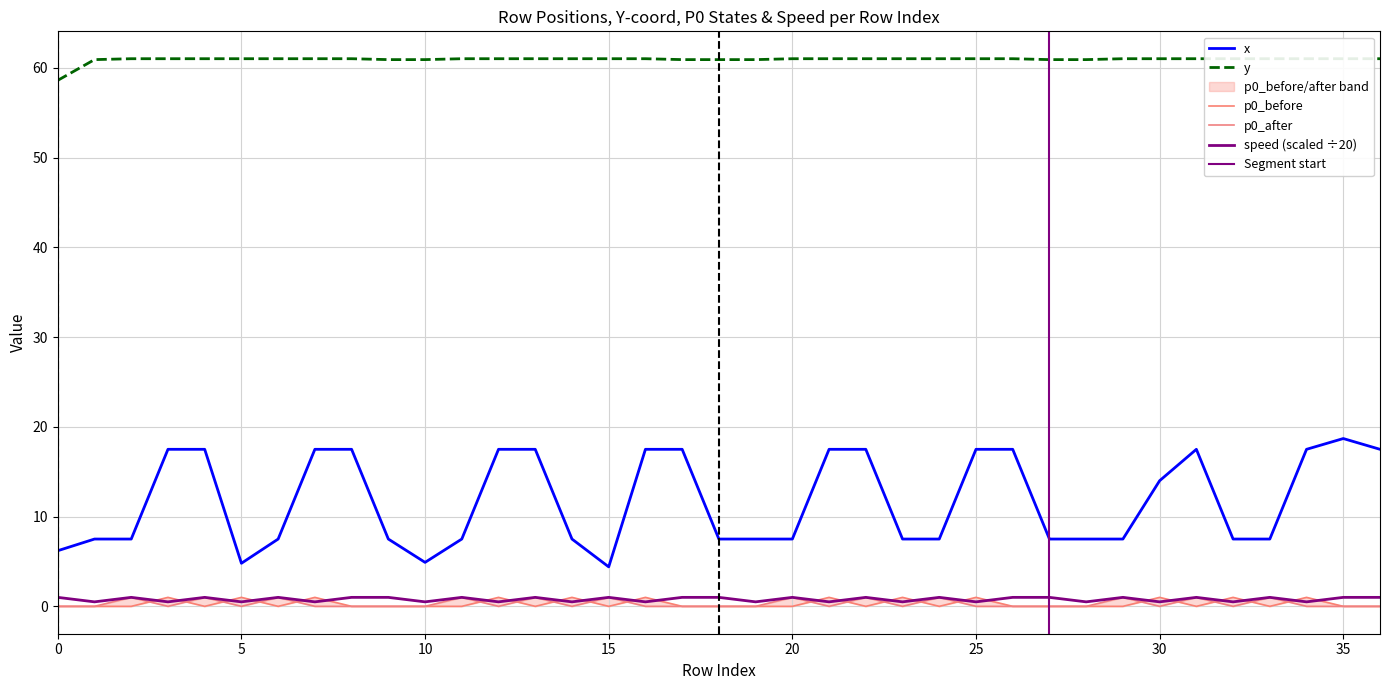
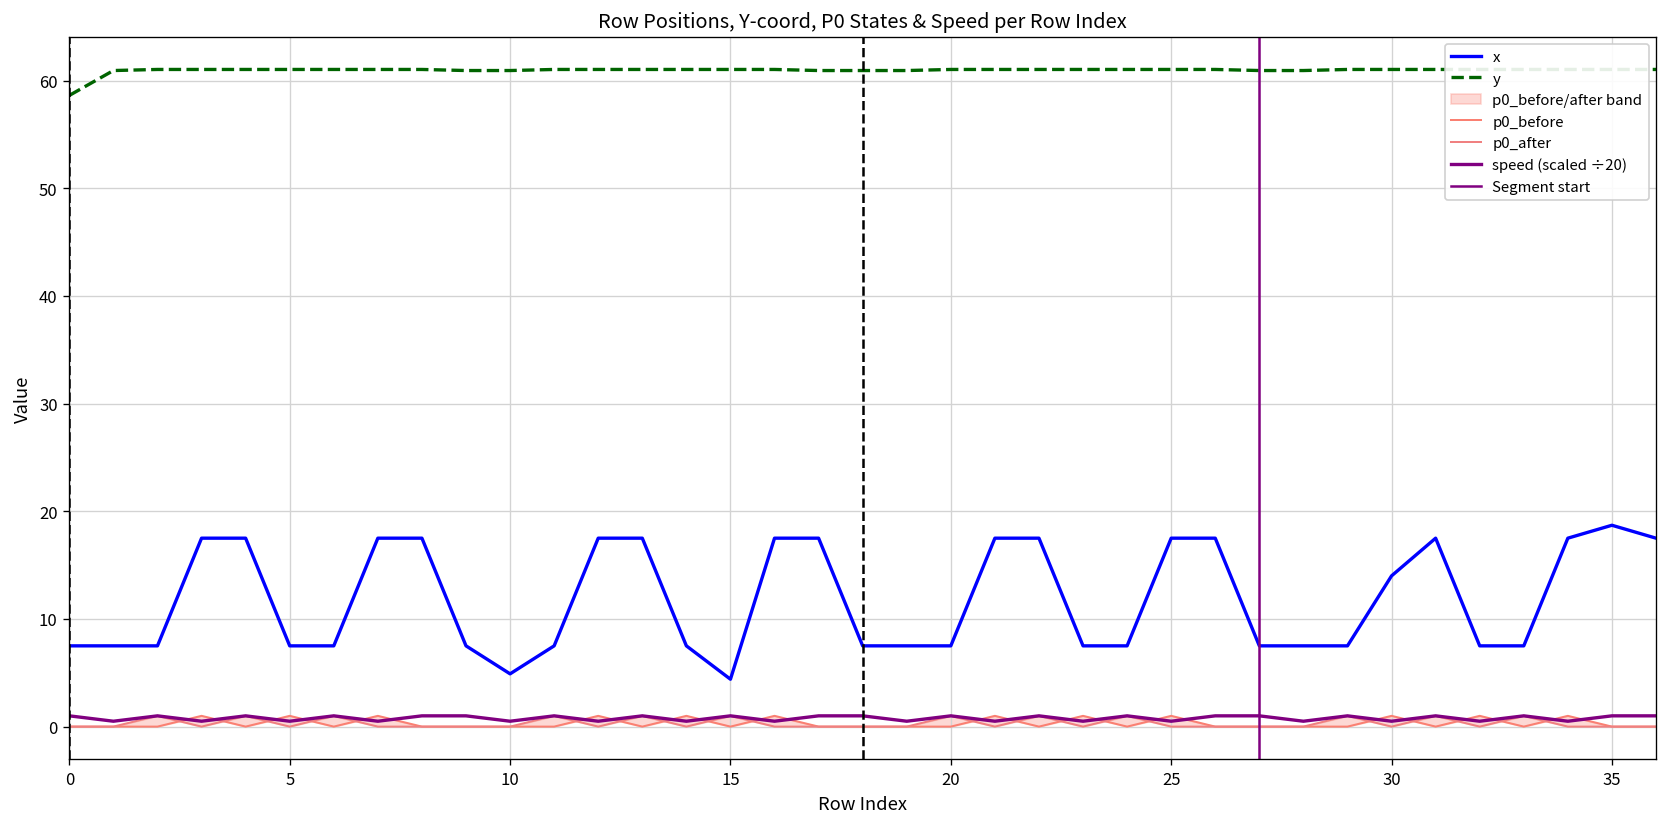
  {
    "x": {
-     "0": 6,
-     "5": 5,
+     "0": 8,
+     "5": 8,
      "10": 5,
      "15": 4,
      "20": 8,
      "25": 18,
      "30": 14,
      "35": 19
    },
    "y": {
      "0": 59,
      "5": 61,
      "10": 61,
      "15": 61,
      "20": 61,
      "25": 61,
      "30": 61
    },
    "speed (scaled ÷20)": {
      "0": 1,
      "5": 1,
      "10": 1,
      "25": 1,
      "30": 1,
      "35": 1
    }
  }
